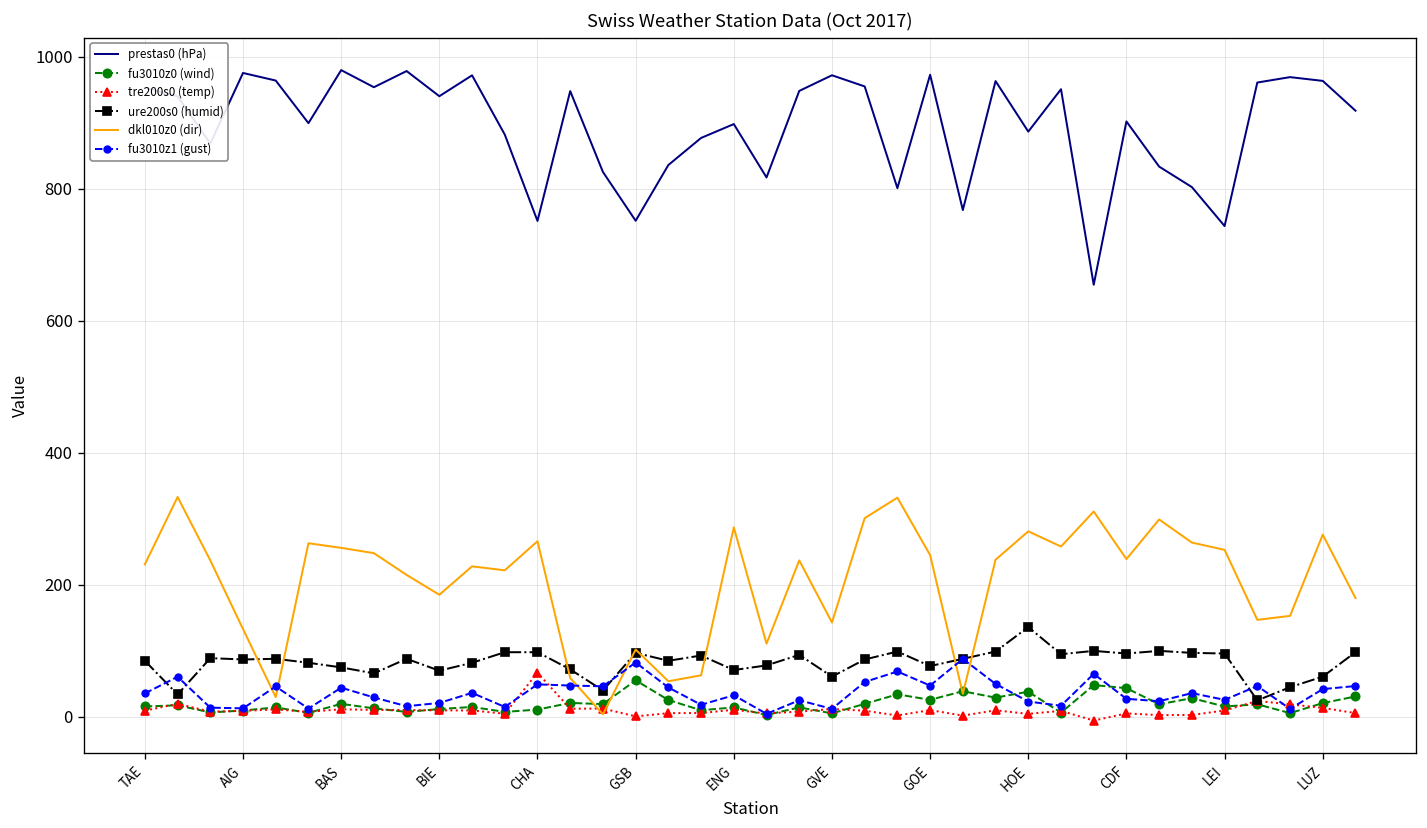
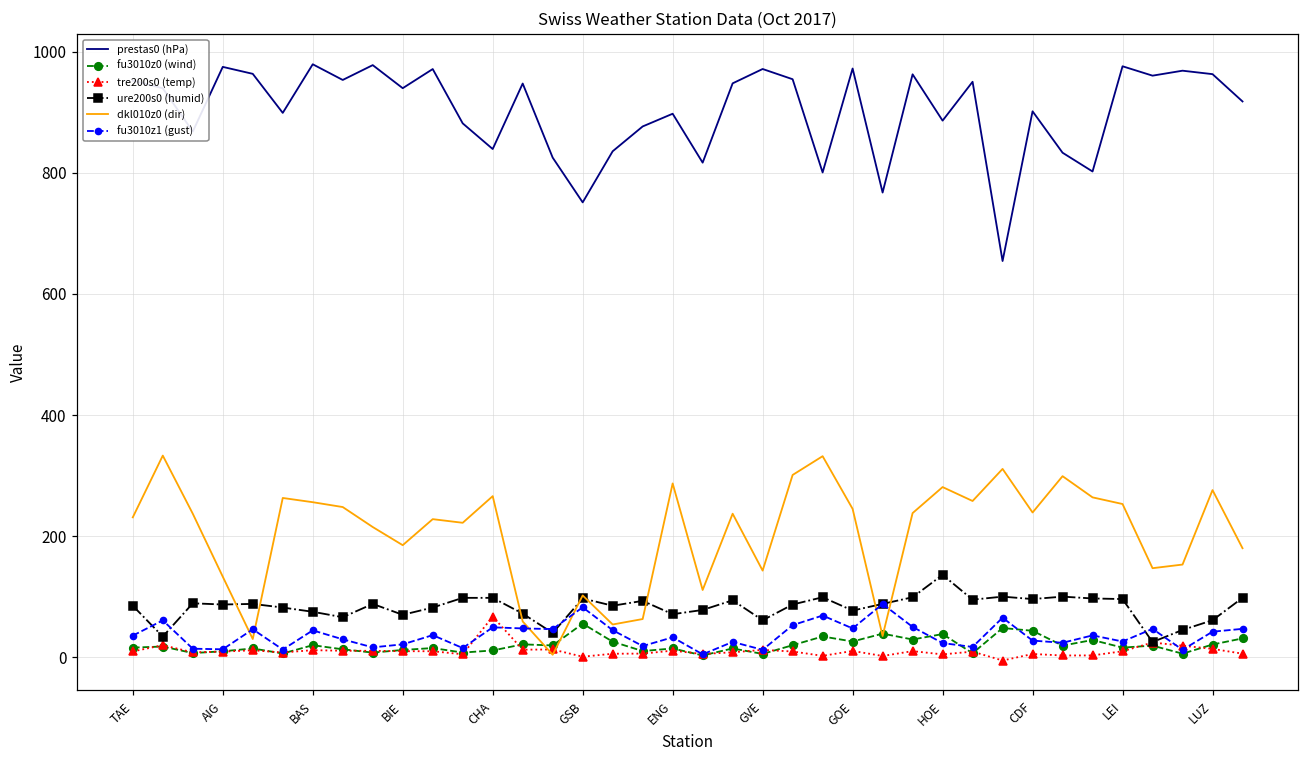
  {
    "prestas0 (hPa)": {
      "AIG": 980,
      "BAS": 980,
      "BIE": 940,
-     "CHA": 750,
+     "CHA": 840,
      "GSB": 750,
      "ENG": 900,
      "GVE": 970,
      "GOE": 970,
      "HOE": 890,
      "CDF": 900,
-     "LEI": 740,
+     "LEI": 980,
      "LUZ": 960
    },
    "fu3010z0 (wind)": {
      "TAE": 20,
      "BAS": 20,
      "CHA": 10,
      "GSB": 60,
      "GVE": 10,
      "GOE": 30,
      "HOE": 40,
      "CDF": 40,
      "LEI": 20,
      "LUZ": 20
    },
    "tre200s0 (temp)": {
      "TAE": 10,
      "BAS": 10,
      "CHA": 70,
      "GSB": 0,
      "GOE": 10,
      "HOE": 0,
      "CDF": 10,
      "LEI": 10,
      "LUZ": 10
    },
    "ure200s0 (humid)": {
      "TAE": 90,
      "AIG": 90,
      "BAS": 80,
      "BIE": 70,
      "CHA": 100,
      "GSB": 100,
      "ENG": 70,
      "GVE": 60,
      "GOE": 80,
      "HOE": 140,
      "CDF": 100,
      "LEI": 100,
      "LUZ": 60
    },
    "dkl010z0 (dir)": {
      "TAE": 230,
      "AIG": 130,
      "BAS": 260,
      "BIE": 190,
      "CHA": 270,
      "GSB": 100,
      "ENG": 290,
      "GVE": 140,
      "GOE": 250,
      "HOE": 280,
      "CDF": 240,
      "LEI": 250,
      "LUZ": 280
    },
    "fu3010z1 (gust)": {
      "TAE": 40,
      "BAS": 40,
      "BIE": 20,
      "CHA": 50,
      "GSB": 80,
      "ENG": 30,
      "GOE": 50,
      "HOE": 20,
      "CDF": 30,
      "LEI": 30,
      "LUZ": 40
    }
  }
